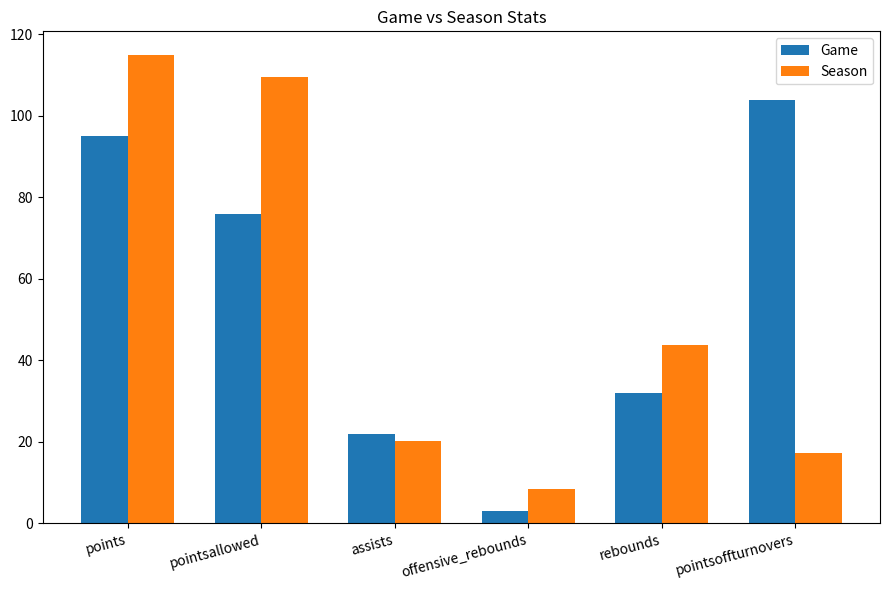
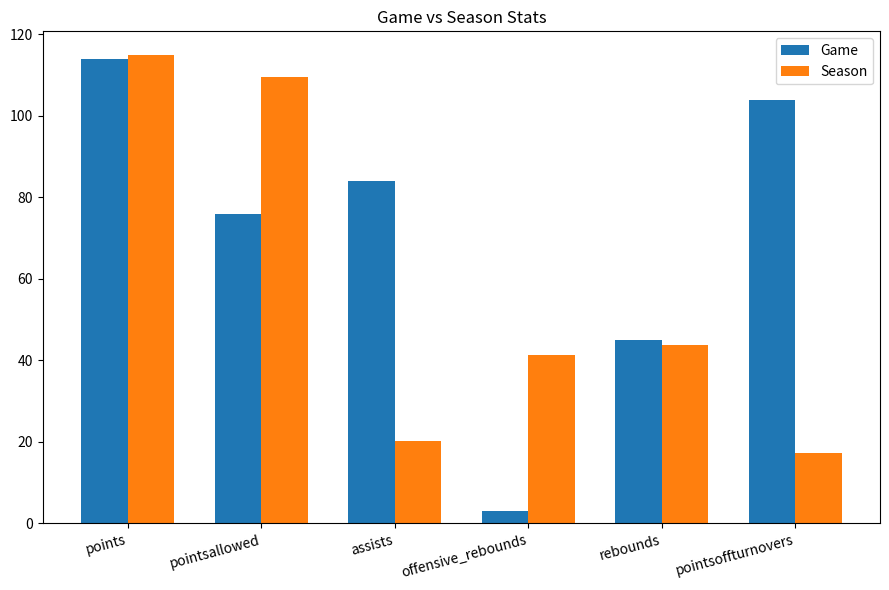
  {
    "Game": {
-     "points": 95,
+     "points": 114,
      "pointsallowed": 76,
-     "assists": 22,
+     "assists": 84,
      "offensive_rebounds": 3,
-     "rebounds": 32,
+     "rebounds": 45,
      "pointsoffturnovers": 104
    },
    "Season": {
      "points": 115,
      "pointsallowed": 110,
      "assists": 20,
-     "offensive_rebounds": 8,
+     "offensive_rebounds": 41,
      "rebounds": 44,
      "pointsoffturnovers": 17
    }
  }
